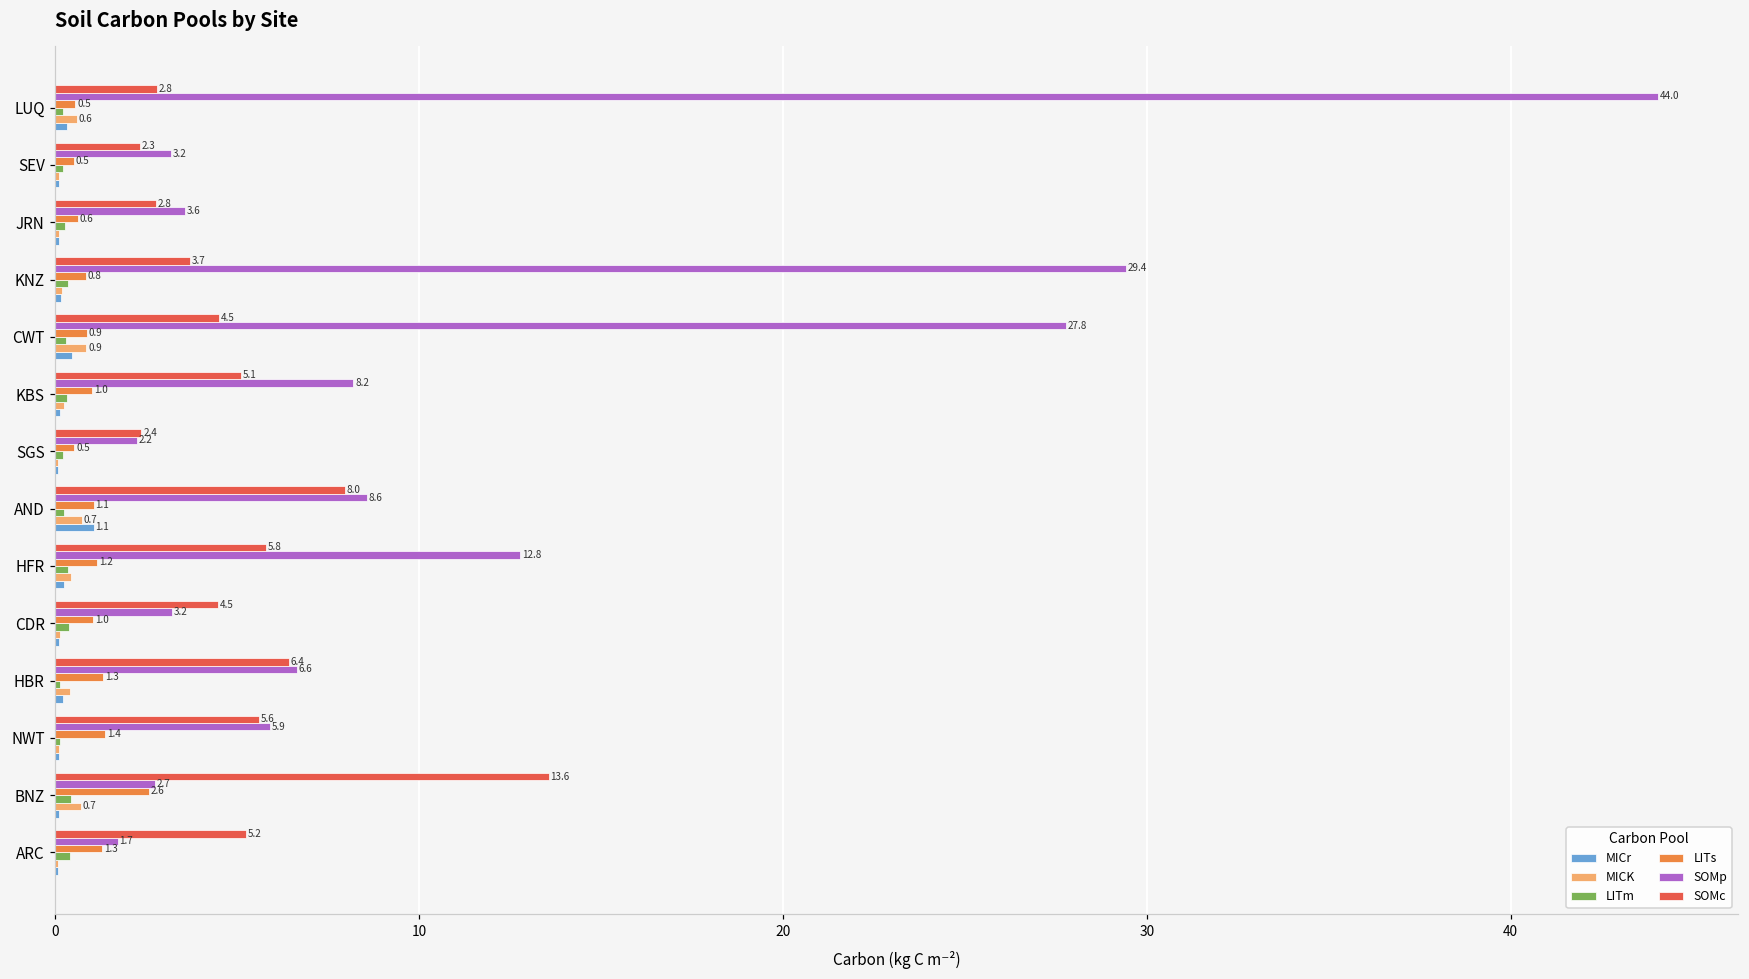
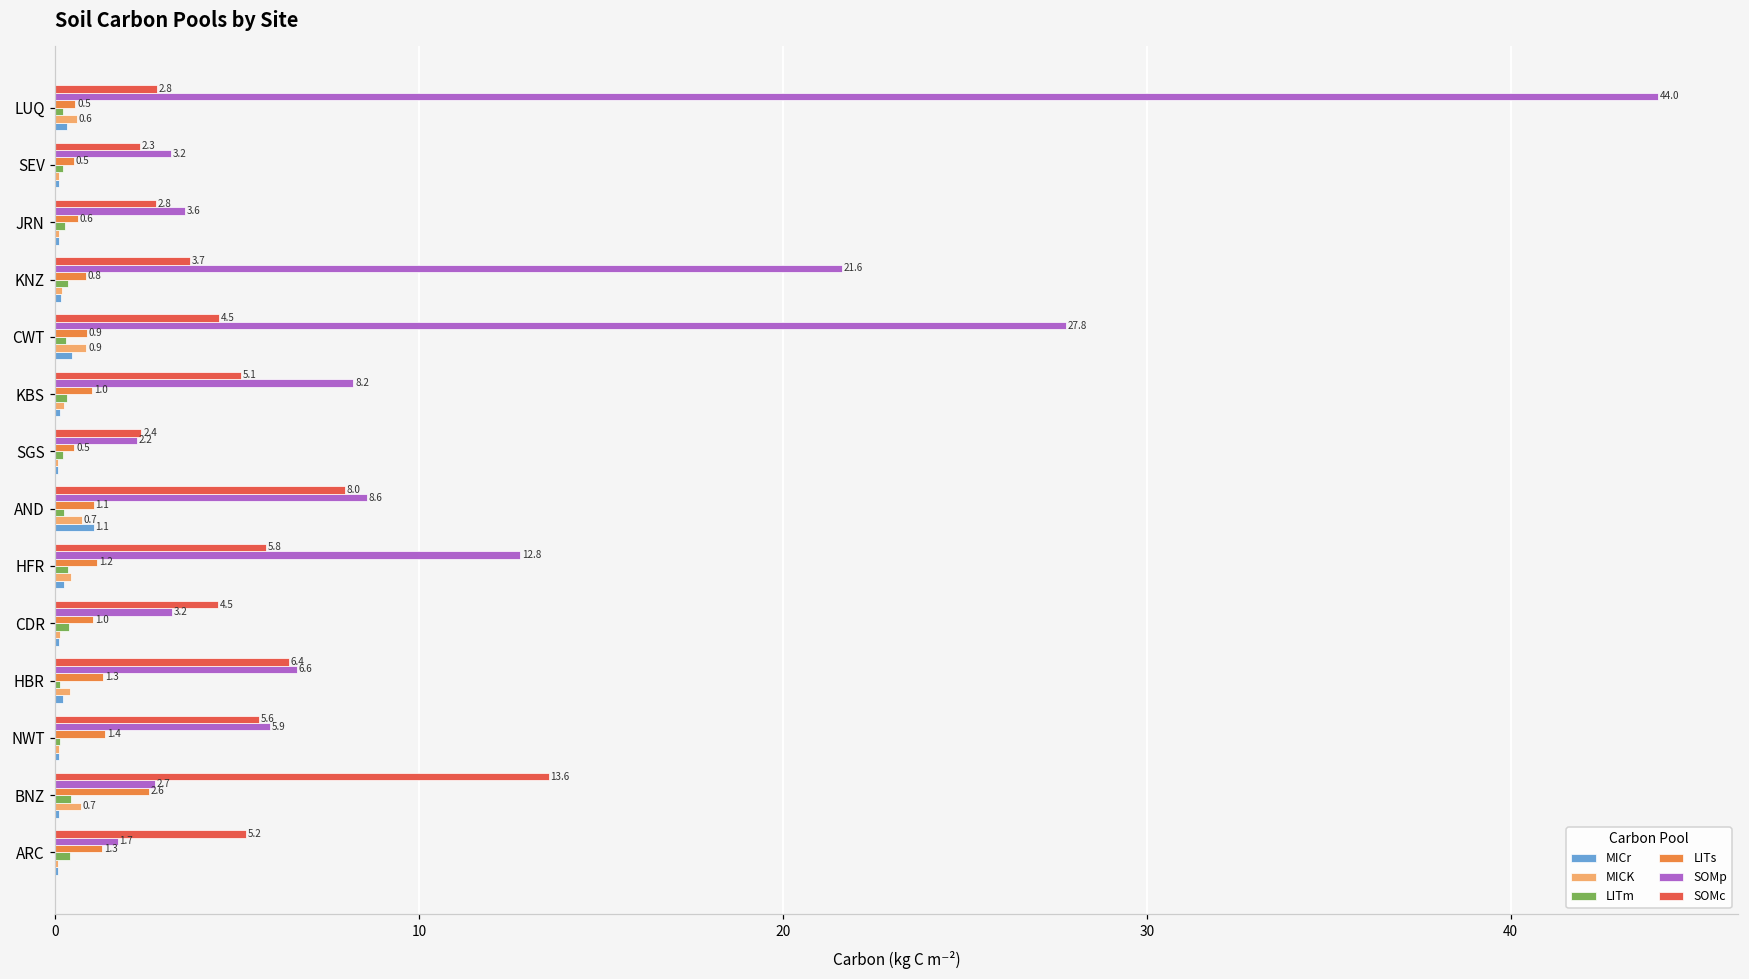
  {
    "MICr": {
      "AND": 1.1
    },
    "MICK": {
      "LUQ": 0.6,
      "CWT": 0.9,
      "AND": 0.7,
      "BNZ": 0.7
    },
    "LITm": {
      "LUQ": 0.2,
      "SEV": 0.2,
      "JRN": 0.3,
      "KNZ": 0.3,
      "CWT": 0.3,
      "KBS": 0.3,
      "SGS": 0.2,
      "AND": 0.2,
      "HFR": 0.3,
      "CDR": 0.4,
      "HBR": 0.1,
      "NWT": 0.1,
      "BNZ": 0.4,
      "ARC": 0.4
    },
    "SOMp": {
      "LUQ": 44.0,
      "SEV": 3.2,
      "JRN": 3.6,
-     "KNZ": 29.4,
+     "KNZ": 21.6,
      "CWT": 27.8,
      "KBS": 8.2,
      "AND": 8.6,
      "HFR": 12.8,
      "CDR": 3.2,
      "HBR": 6.6,
      "NWT": 5.9,
      "BNZ": 2.7,
      "ARC": 1.7
    }
  }
